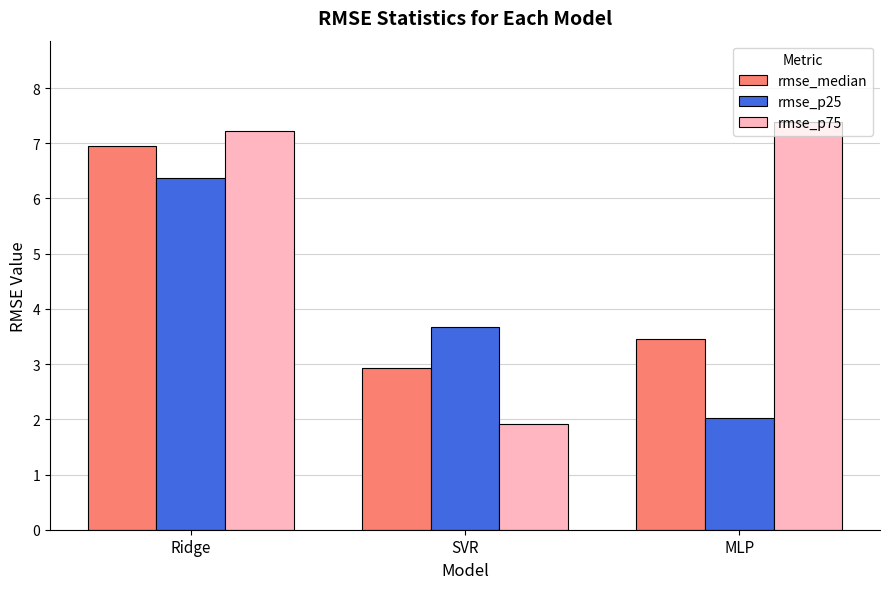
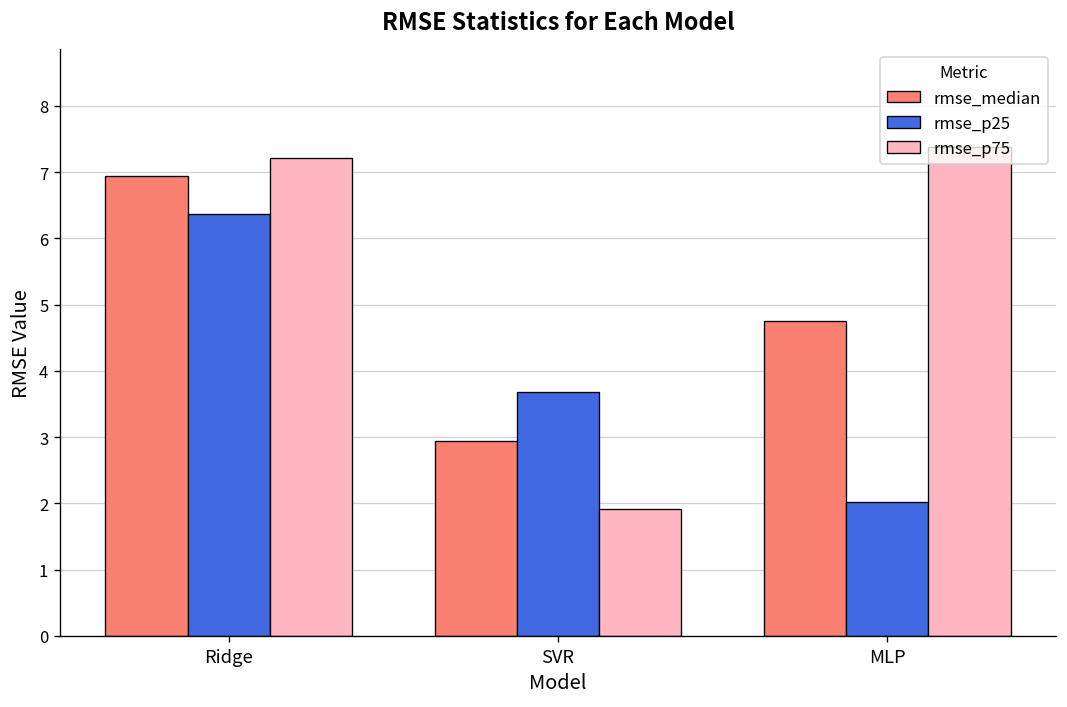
  {
    "rmse_median": {
      "Ridge": 6.9,
      "SVR": 2.9,
-     "MLP": 3.5
+     "MLP": 4.7
    },
    "rmse_p25": {
      "Ridge": 6.4,
      "SVR": 3.7,
      "MLP": 2.0
    },
    "rmse_p75": {
      "Ridge": 7.2,
      "SVR": 1.9
    }
  }
